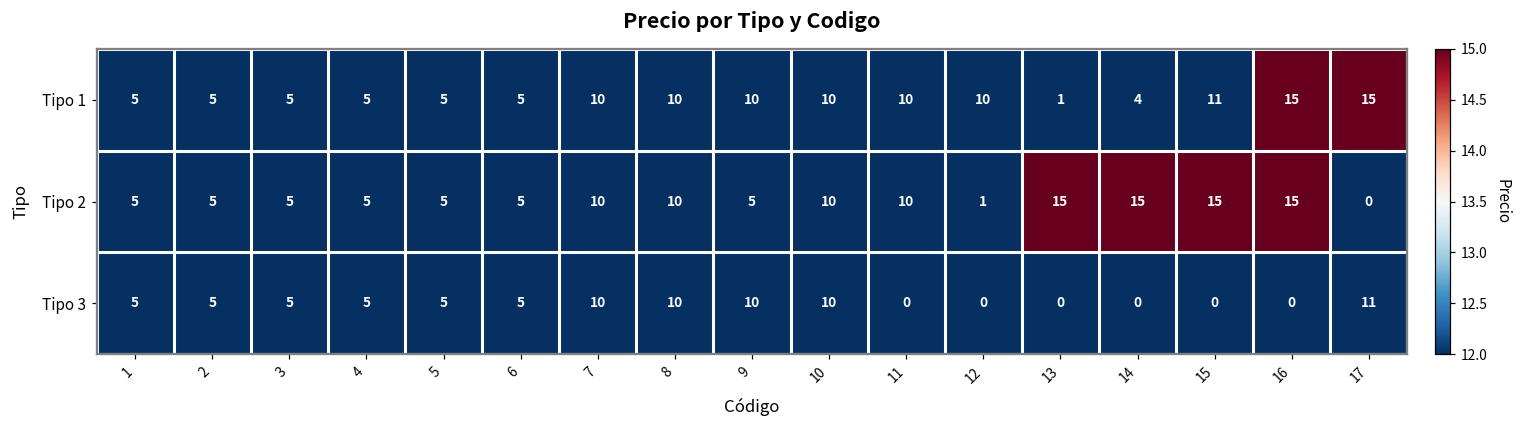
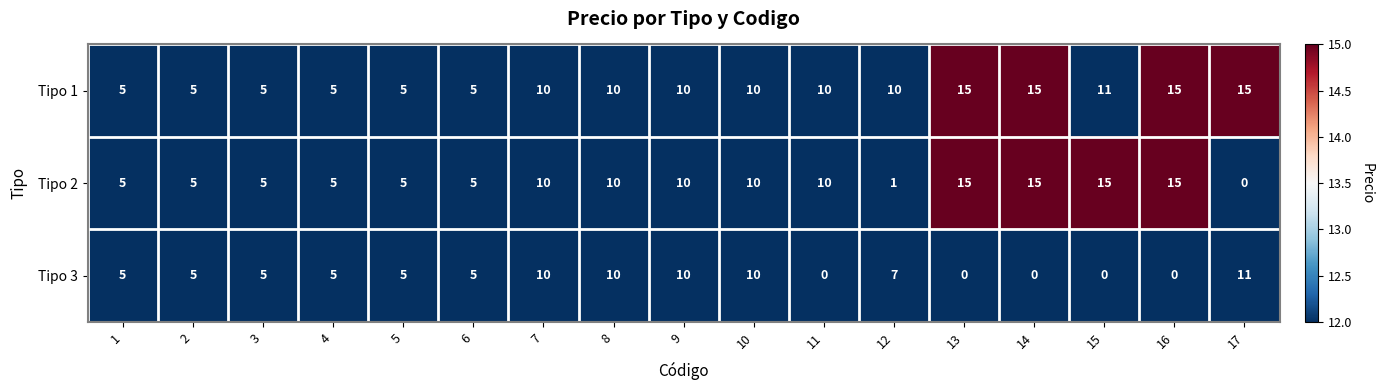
  {
    "Tipo 1": {
      "1": 5,
      "2": 5,
      "3": 5,
      "4": 5,
      "5": 5,
      "6": 5,
      "7": 10,
      "8": 10,
      "9": 10,
      "10": 10,
      "11": 10,
      "12": 10,
-     "13": 1,
-     "14": 4,
+     "13": 15,
+     "14": 15,
      "15": 11,
      "16": 15,
      "17": 15
    },
    "Tipo 2": {
      "1": 5,
      "2": 5,
      "3": 5,
      "4": 5,
      "5": 5,
      "6": 5,
      "7": 10,
      "8": 10,
-     "9": 5,
+     "9": 10,
      "10": 10,
      "11": 10,
      "12": 1,
      "13": 15,
      "14": 15,
      "15": 15,
      "16": 15,
      "17": 0
    },
    "Tipo 3": {
      "1": 5,
      "2": 5,
      "3": 5,
      "4": 5,
      "5": 5,
      "6": 5,
      "7": 10,
      "8": 10,
      "9": 10,
      "10": 10,
      "11": 0,
-     "12": 0,
+     "12": 7,
      "13": 0,
      "14": 0,
      "15": 0,
      "16": 0,
      "17": 11
    }
  }
